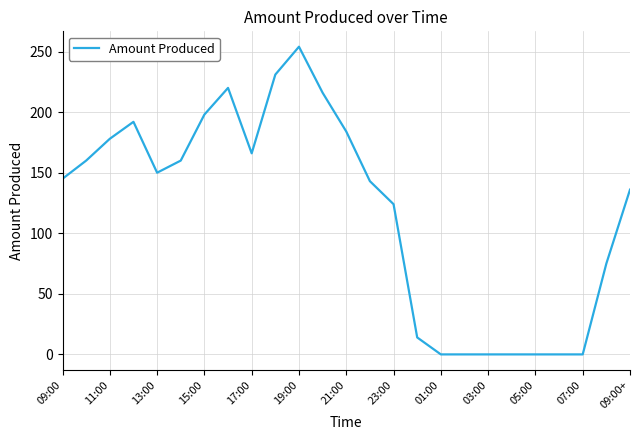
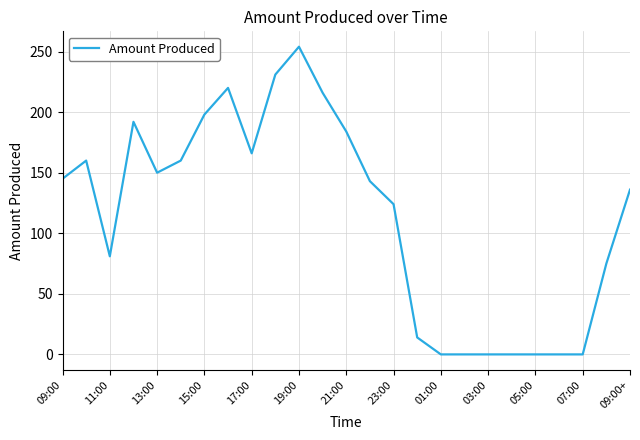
  {
    "09:00": 145,
-   "11:00": 178,
+   "11:00": 81,
    "13:00": 150,
    "15:00": 198,
    "17:00": 166,
    "19:00": 254,
    "21:00": 184,
    "23:00": 124,
    "01:00": 0,
    "03:00": 0,
    "05:00": 0,
    "07:00": 0,
    "09:00+": 136
  }
